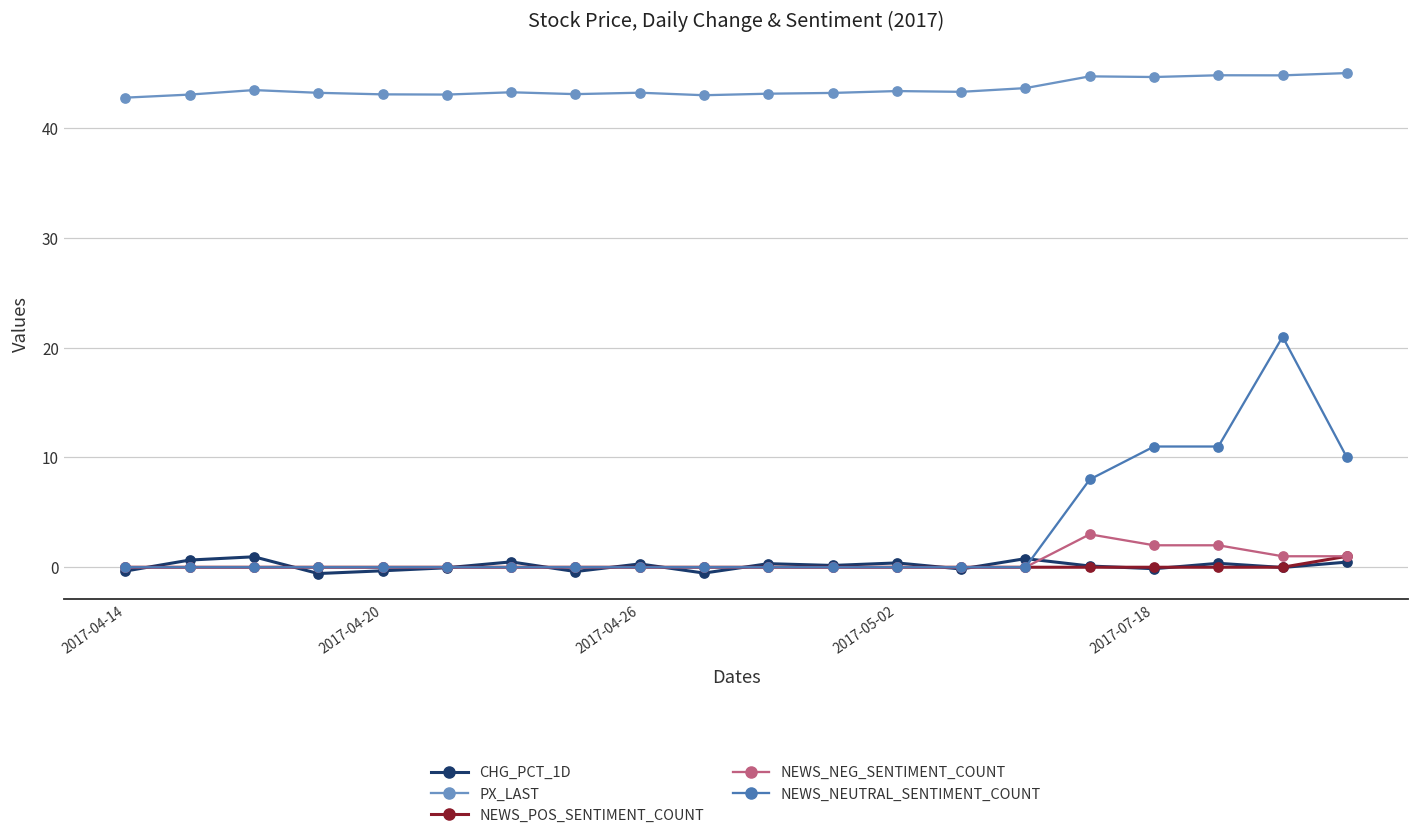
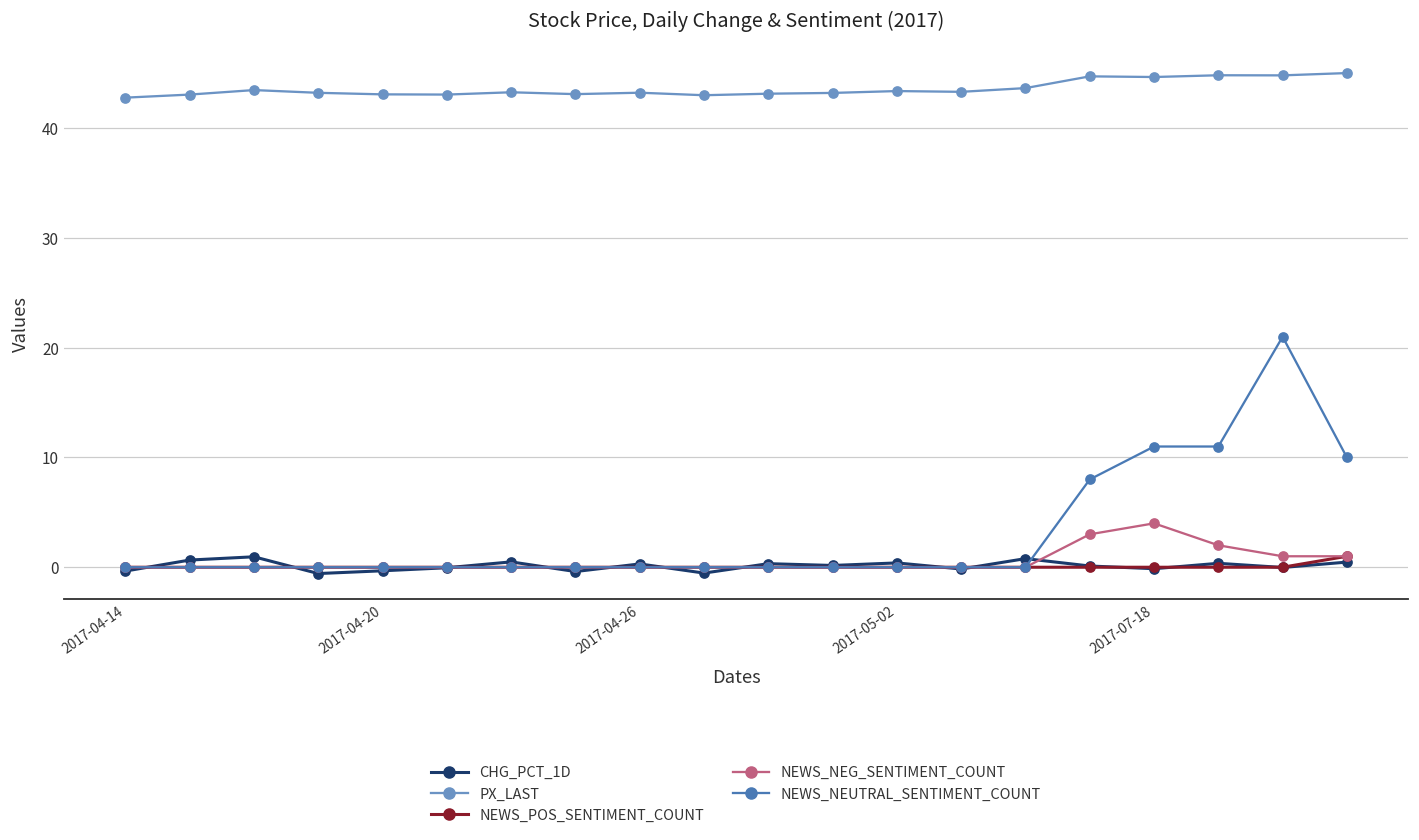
  {
    "CHG_PCT_1D": {
      "2017-04-14": 0,
      "2017-04-20": 0,
      "2017-04-26": 0,
      "2017-05-02": 0
    },
    "NEWS_NEG_SENTIMENT_COUNT": {
-     "2017-07-18": 2
+     "2017-07-18": 4
    }
  }
